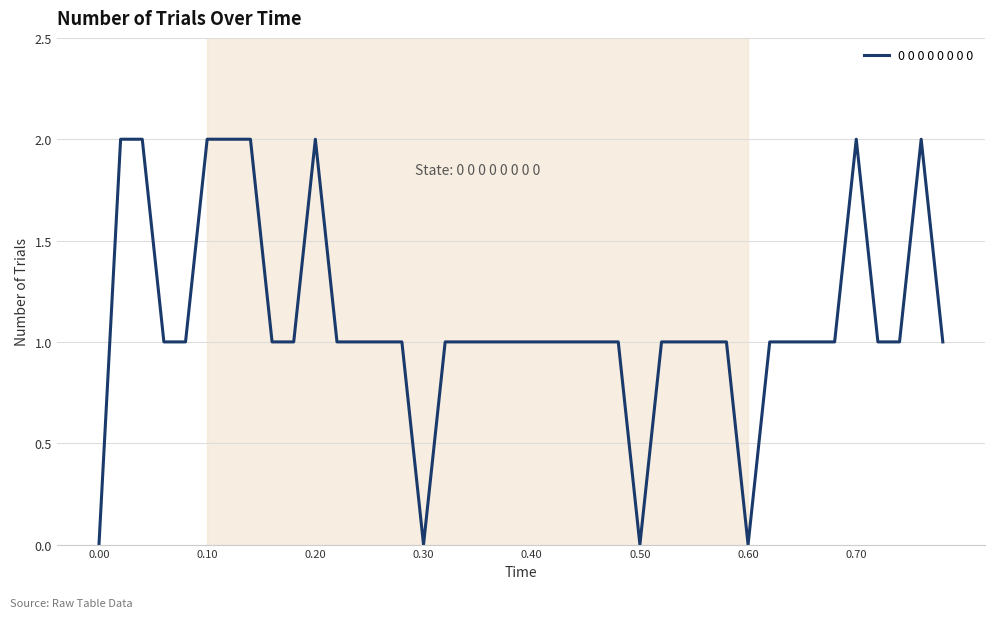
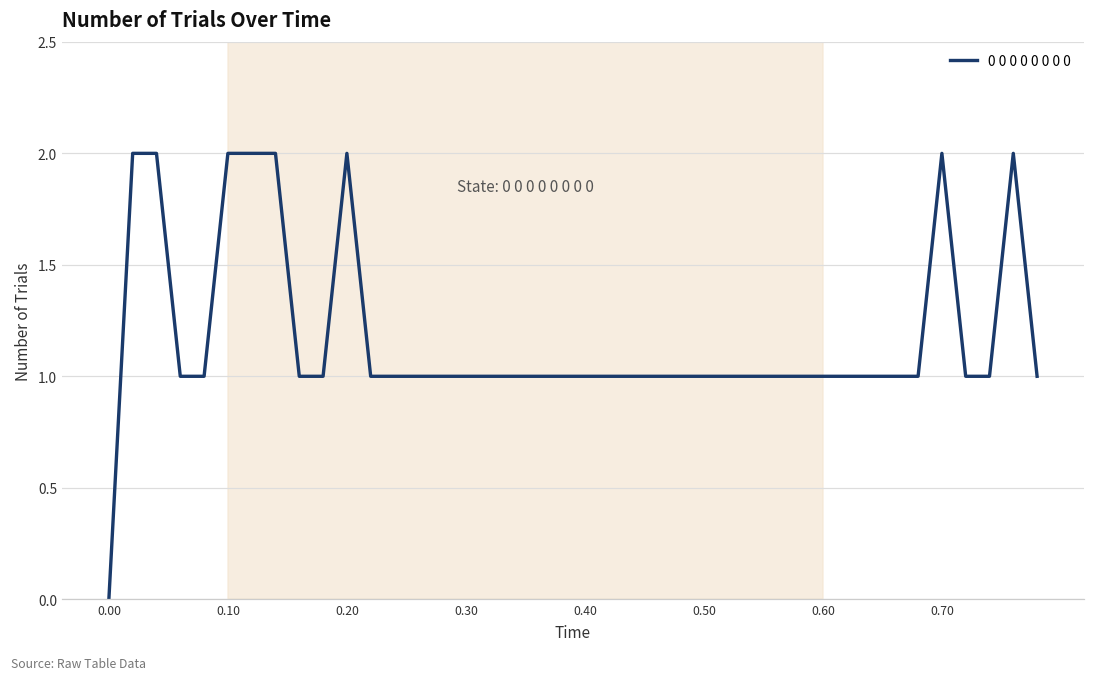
  {
    "0.00": 0,
    "0.10": 2,
    "0.20": 2,
-   "0.30": 0,
+   "0.30": 1,
    "0.40": 1,
-   "0.50": 0,
-   "0.60": 0,
+   "0.50": 1,
+   "0.60": 1,
    "0.70": 2
  }
